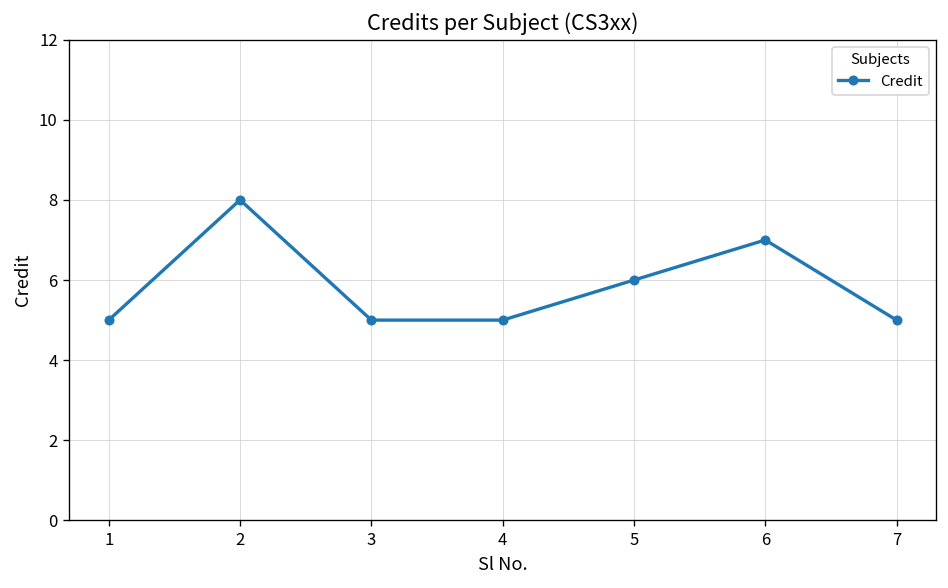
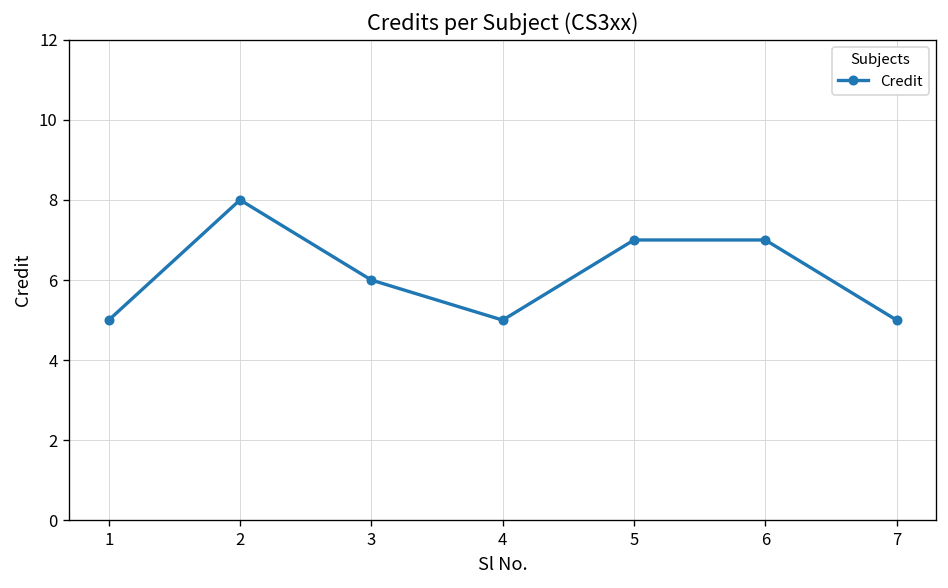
  {
    "1": 5,
    "2": 8,
-   "3": 5,
+   "3": 6,
    "4": 5,
-   "5": 6,
+   "5": 7,
    "6": 7,
    "7": 5
  }
